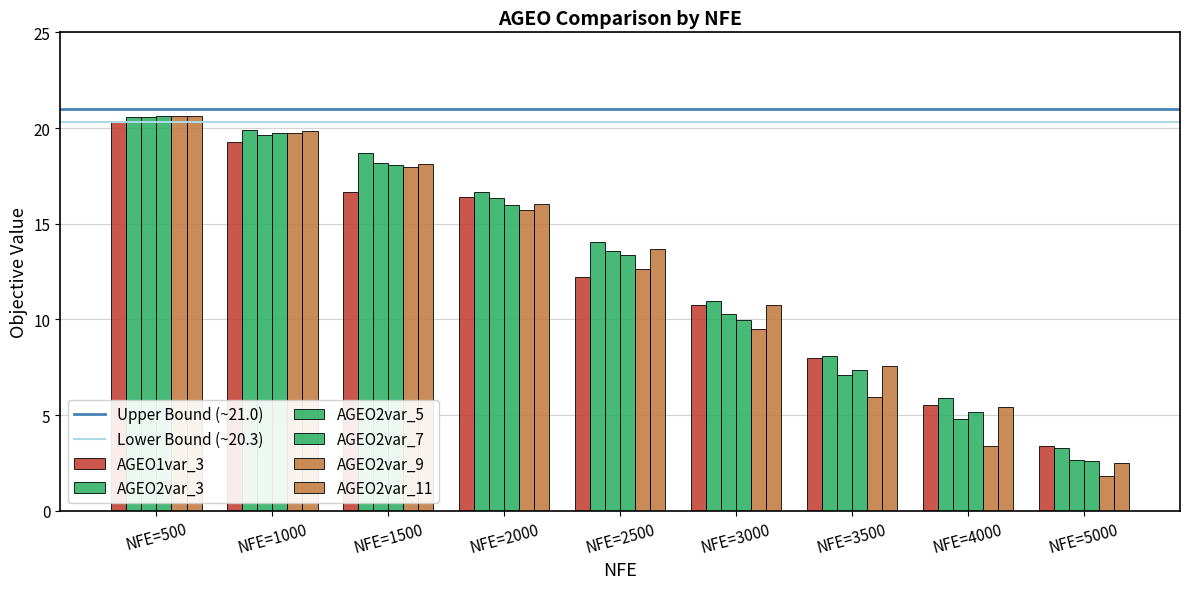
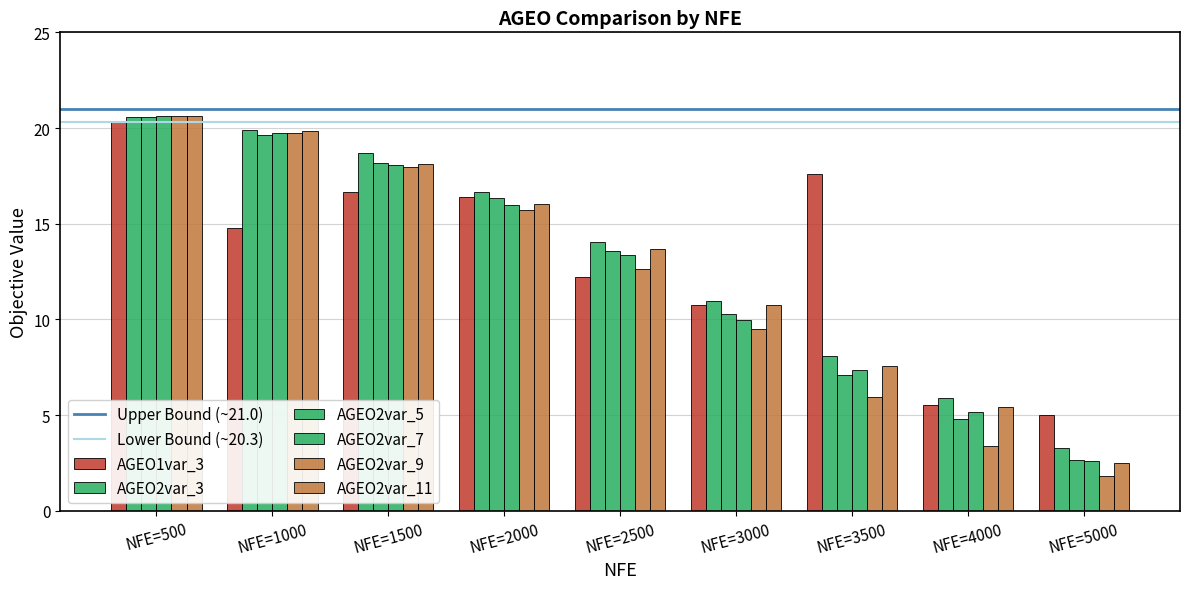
  {
    "AGEO1var_3": {
      "NFE=500": 20.3,
-     "NFE=1000": 19.3,
+     "NFE=1000": 14.8,
      "NFE=1500": 16.7,
      "NFE=2000": 16.4,
      "NFE=2500": 12.2,
      "NFE=3000": 10.8,
-     "NFE=3500": 8.0,
+     "NFE=3500": 17.6,
      "NFE=4000": 5.5,
-     "NFE=5000": 3.4
+     "NFE=5000": 5.0
    }
  }
